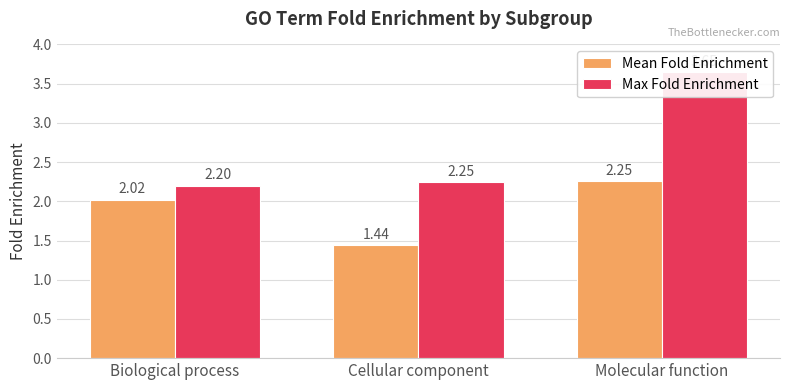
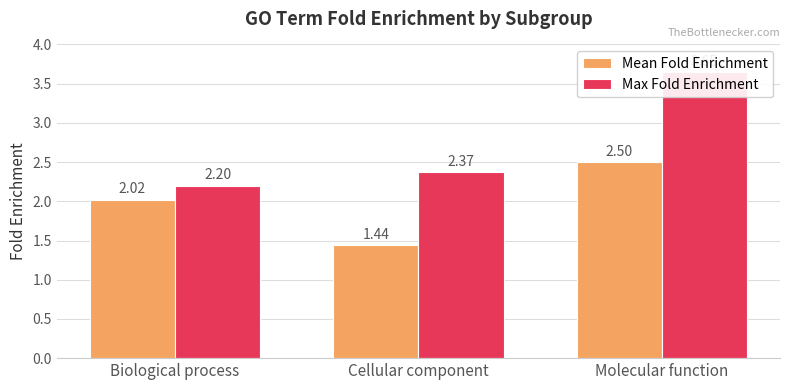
  {
    "Mean Fold Enrichment": {
      "Biological process": 2.02,
      "Cellular component": 1.44,
-     "Molecular function": 2.25
+     "Molecular function": 2.50
    },
    "Max Fold Enrichment": {
      "Biological process": 2.20,
-     "Cellular component": 2.25
+     "Cellular component": 2.37
    }
  }
